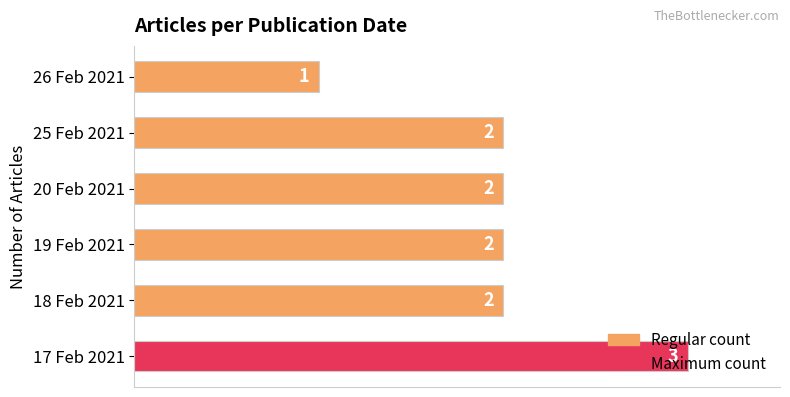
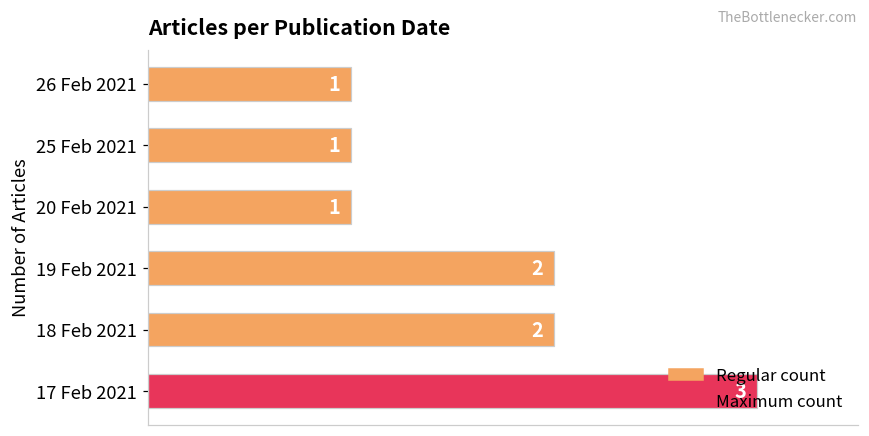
  {
    "26 Feb 2021": 1,
-   "25 Feb 2021": 2,
-   "20 Feb 2021": 2,
+   "25 Feb 2021": 1,
+   "20 Feb 2021": 1,
    "19 Feb 2021": 2,
    "18 Feb 2021": 2,
    "17 Feb 2021": 3
  }
